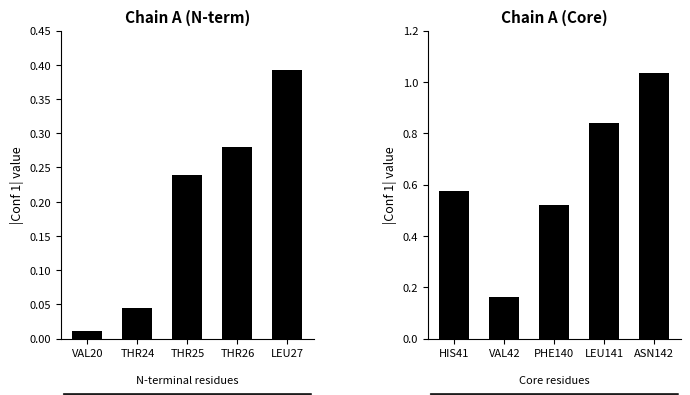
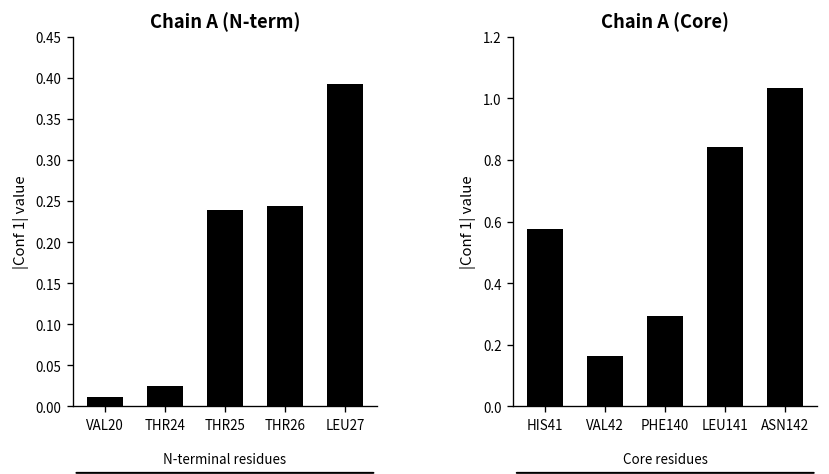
  {
    "Chain A (N-term)": {
      "VAL20": 0.01,
-     "THR24": 0.04,
+     "THR24": 0.02,
      "THR25": 0.24,
-     "THR26": 0.28,
+     "THR26": 0.24,
      "LEU27": 0.39
    },
    "Chain A (Core)": {
      "HIS41": 0.57,
      "VAL42": 0.16,
-     "PHE140": 0.52,
+     "PHE140": 0.29,
      "LEU141": 0.84,
      "ASN142": 1.04
    }
  }
